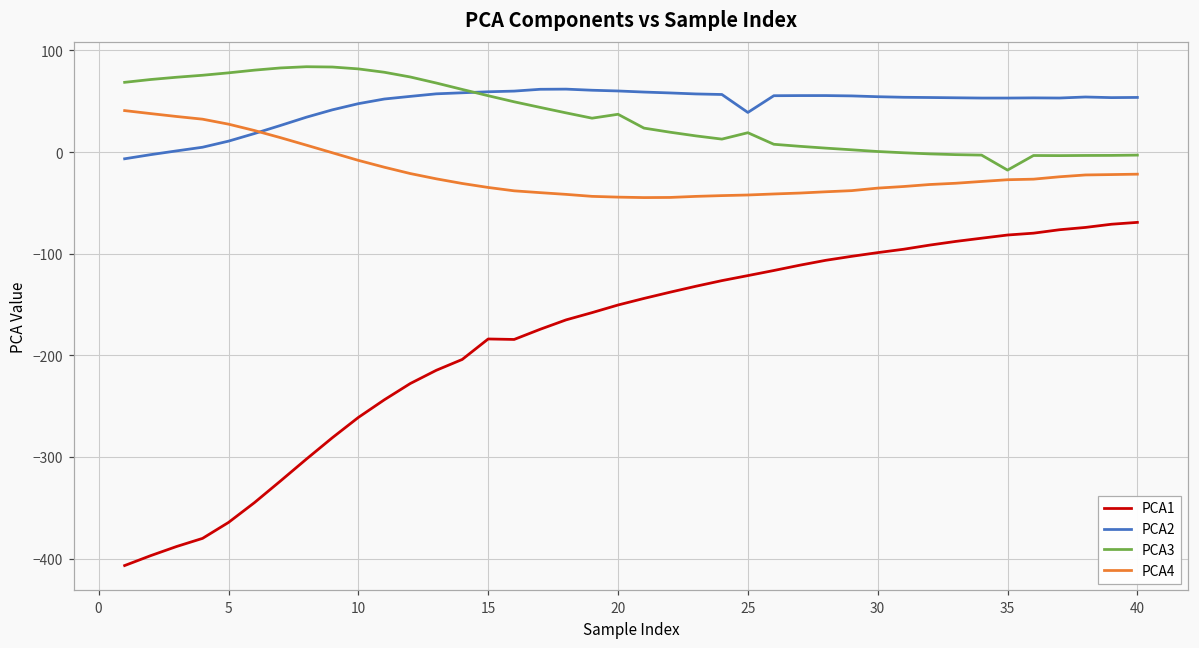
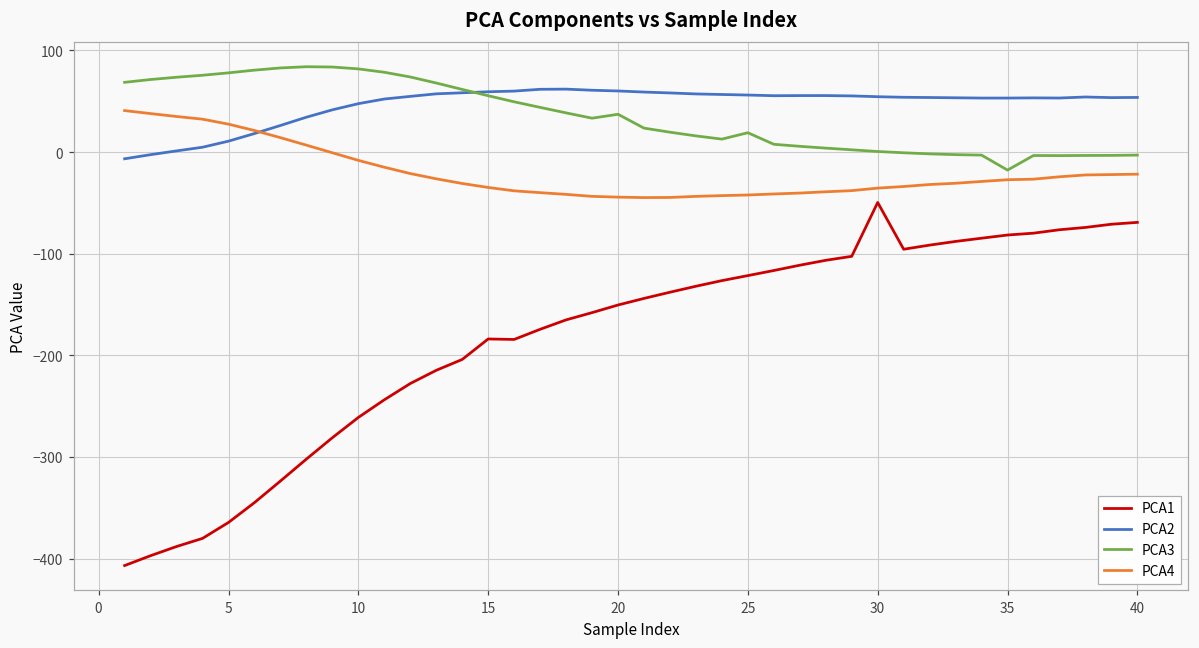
  {
    "PCA1": {
      "5": -360,
      "10": -260,
      "15": -180,
      "20": -150,
      "25": -120,
-     "30": -100,
+     "30": -50,
      "35": -80,
      "40": -70
    },
    "PCA2": {
      "5": 10,
      "10": 50,
      "15": 60,
      "20": 60,
-     "25": 40,
+     "25": 60,
      "30": 50,
      "35": 50,
      "40": 50
    },
    "PCA3": {
      "5": 80,
      "10": 80,
      "15": 60,
      "20": 40,
      "25": 20,
      "30": 0,
      "35": -20,
      "40": 0
    },
    "PCA4": {
      "5": 30,
      "10": -10,
      "15": -30,
      "20": -40,
      "25": -40,
      "30": -40,
      "35": -30,
      "40": -20
    }
  }
